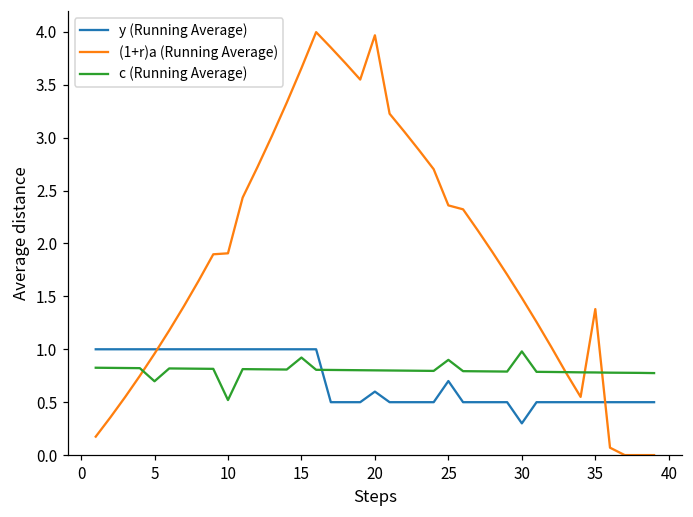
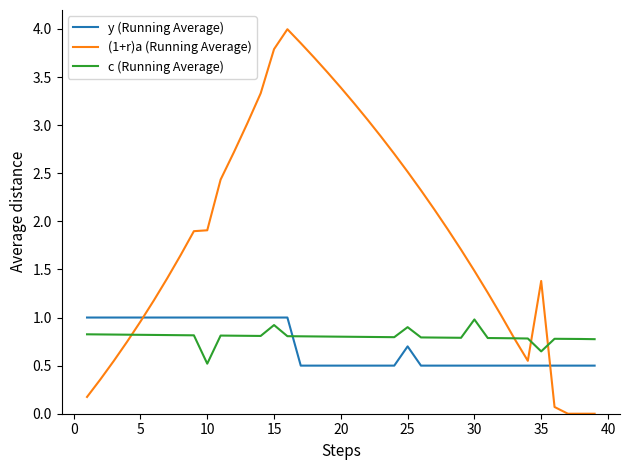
  {
    "y (Running Average)": {
      "5": 1.0,
      "10": 1.0,
      "15": 1.0,
-     "20": 0.6,
+     "20": 0.5,
      "25": 0.7,
-     "30": 0.3,
+     "30": 0.5,
      "35": 0.5
    },
    "(1+r)a (Running Average)": {
      "5": 1.0,
      "10": 1.9,
-     "15": 3.7,
-     "20": 4.0,
-     "25": 2.4,
+     "15": 3.8,
+     "20": 3.4,
+     "25": 2.5,
      "30": 1.5,
      "35": 1.4
    },
    "c (Running Average)": {
-     "5": 0.7,
+     "5": 0.8,
      "10": 0.5,
      "15": 0.9,
      "20": 0.8,
      "25": 0.9,
      "30": 1.0,
-     "35": 0.8
+     "35": 0.6
    }
  }
